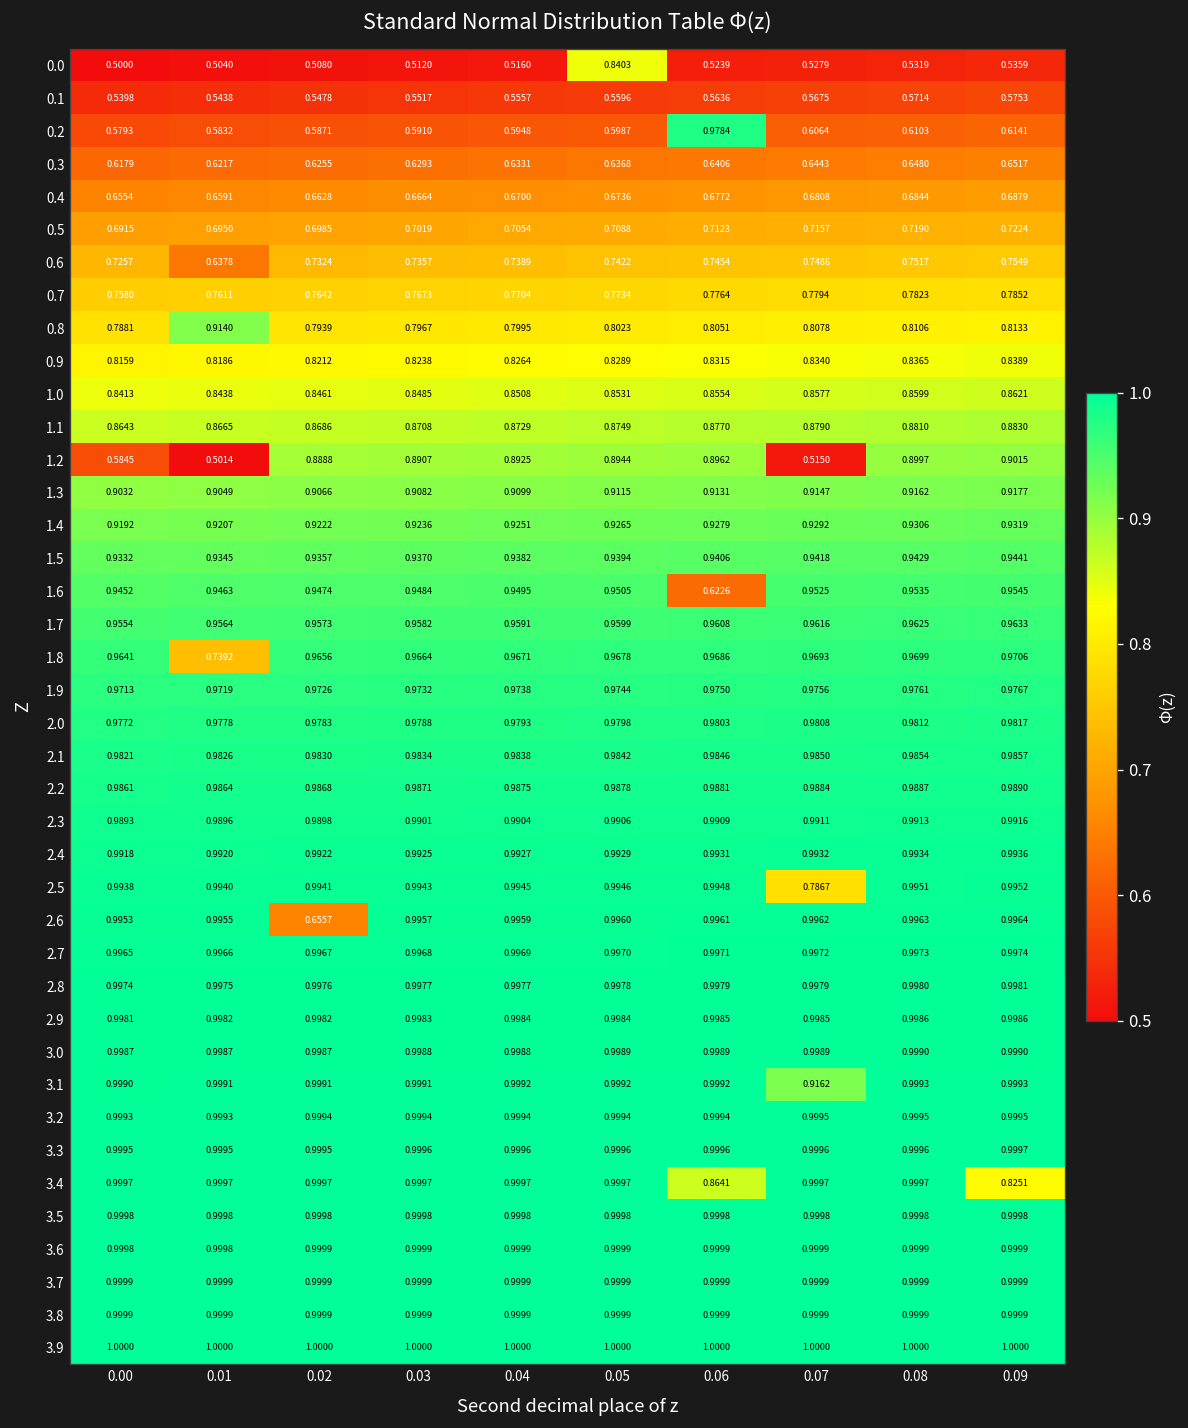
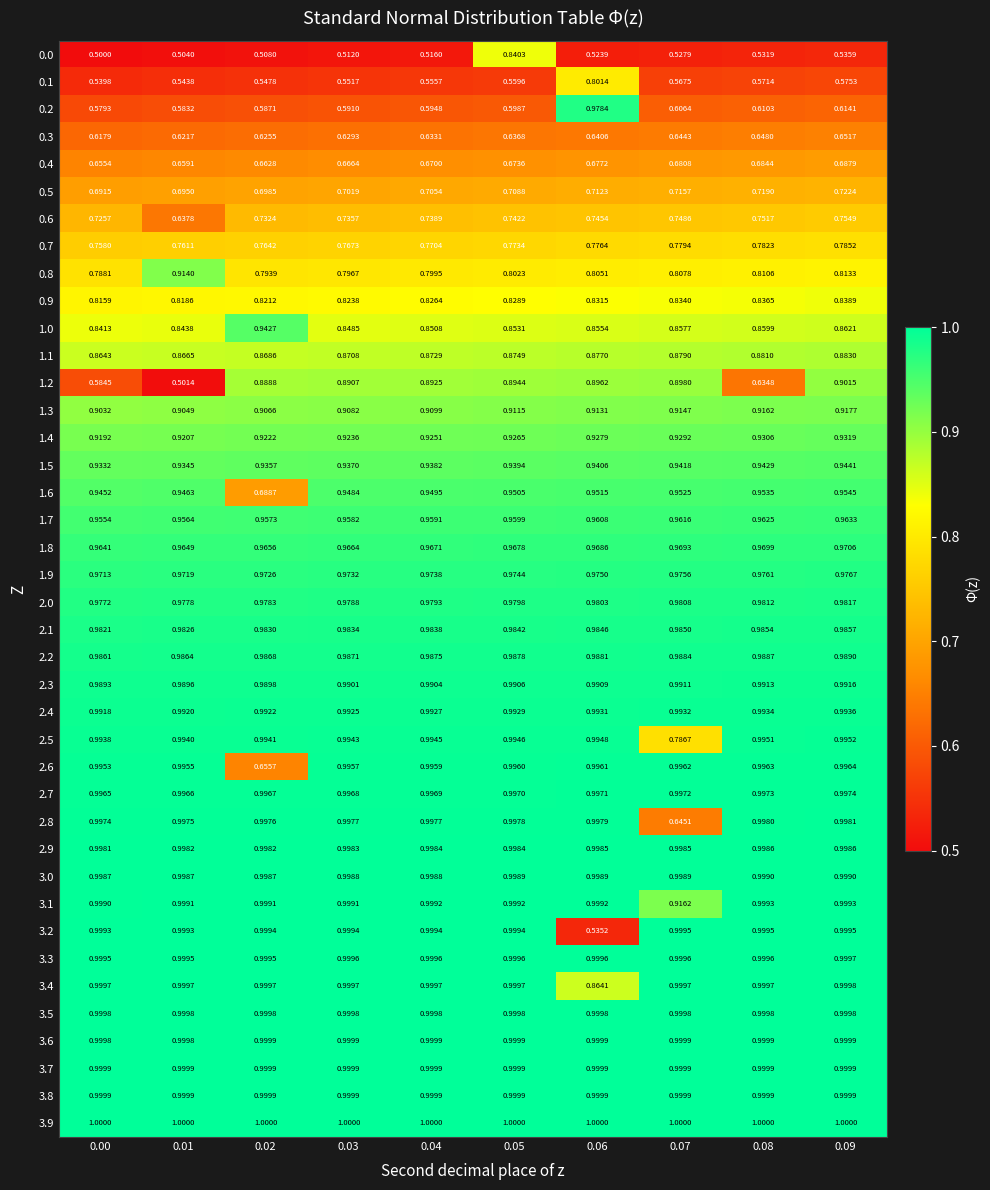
  {
    "0.1": {
      "0.00": 0.5398,
      "0.01": 0.5438,
      "0.02": 0.5478,
      "0.03": 0.5517,
      "0.04": 0.5557,
      "0.05": 0.5596,
-     "0.06": 0.5636,
+     "0.06": 0.8014,
      "0.07": 0.5675,
      "0.08": 0.5714,
      "0.09": 0.5753
    },
    "1.0": {
      "0.00": 0.8413,
      "0.01": 0.8438,
-     "0.02": 0.8461,
+     "0.02": 0.9427,
      "0.03": 0.8485,
      "0.04": 0.8508,
      "0.05": 0.8531,
      "0.06": 0.8554,
      "0.07": 0.8577,
      "0.08": 0.8599,
      "0.09": 0.8621
    },
    "1.2": {
      "0.00": 0.5845,
      "0.01": 0.5014,
      "0.02": 0.8888,
      "0.03": 0.8907,
      "0.04": 0.8925,
      "0.05": 0.8944,
      "0.06": 0.8962,
-     "0.07": 0.5150,
-     "0.08": 0.8997,
+     "0.07": 0.8980,
+     "0.08": 0.6348,
      "0.09": 0.9015
    },
    "1.6": {
      "0.00": 0.9452,
      "0.01": 0.9463,
-     "0.02": 0.9474,
+     "0.02": 0.6887,
      "0.03": 0.9484,
      "0.04": 0.9495,
      "0.05": 0.9505,
-     "0.06": 0.6226,
+     "0.06": 0.9515,
      "0.07": 0.9525,
      "0.08": 0.9535,
      "0.09": 0.9545
    },
    "1.8": {
      "0.00": 0.9641,
-     "0.01": 0.7392,
+     "0.01": 0.9649,
      "0.02": 0.9656,
      "0.03": 0.9664,
      "0.04": 0.9671,
      "0.05": 0.9678,
      "0.06": 0.9686,
      "0.07": 0.9693,
      "0.08": 0.9699,
      "0.09": 0.9706
    },
    "2.8": {
      "0.00": 0.9974,
      "0.01": 0.9975,
      "0.02": 0.9976,
      "0.03": 0.9977,
      "0.04": 0.9977,
      "0.05": 0.9978,
      "0.06": 0.9979,
-     "0.07": 0.9979,
+     "0.07": 0.6451,
      "0.08": 0.9980,
      "0.09": 0.9981
    },
    "3.2": {
      "0.00": 0.9993,
      "0.01": 0.9993,
      "0.02": 0.9994,
      "0.03": 0.9994,
      "0.04": 0.9994,
      "0.05": 0.9994,
-     "0.06": 0.9994,
+     "0.06": 0.5352,
      "0.07": 0.9995,
      "0.08": 0.9995,
      "0.09": 0.9995
    },
    "3.4": {
      "0.00": 0.9997,
      "0.01": 0.9997,
      "0.02": 0.9997,
      "0.03": 0.9997,
      "0.04": 0.9997,
      "0.05": 0.9997,
      "0.06": 0.8641,
      "0.07": 0.9997,
      "0.08": 0.9997,
-     "0.09": 0.8251
+     "0.09": 0.9998
    }
  }
